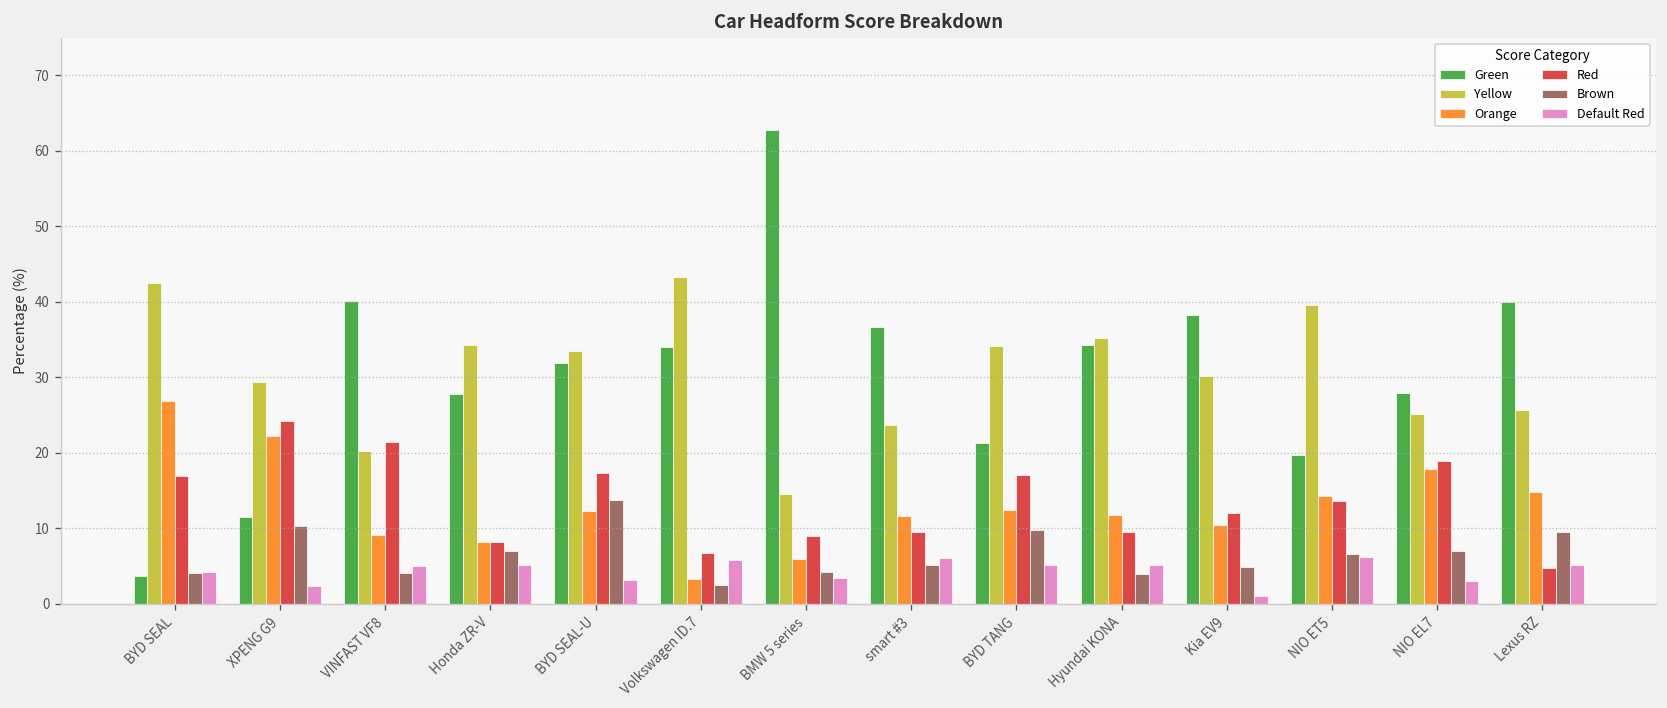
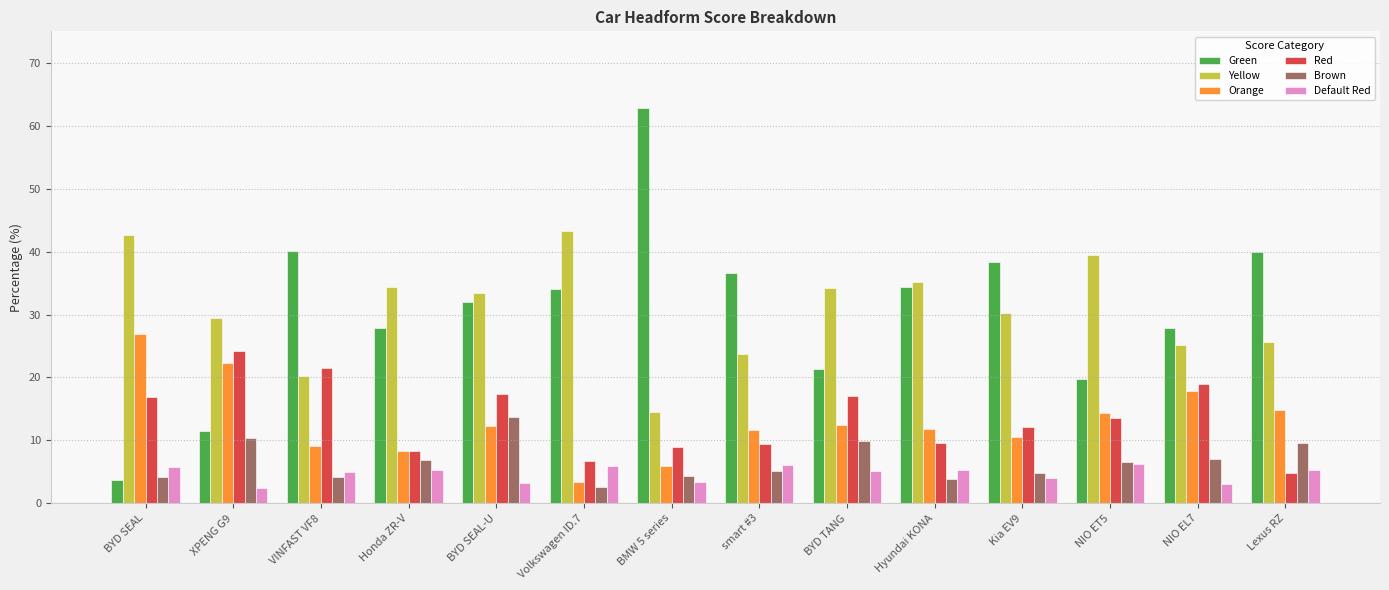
  {
    "Green": {
      "BYD SEAL": 4,
      "XPENG G9": 12,
      "VINFAST VF8": 40,
      "Honda ZR-V": 28,
      "BYD SEAL-U": 32,
      "Volkswagen ID.7": 34,
      "BMW 5 series": 63,
      "smart #3": 37,
      "BYD TANG": 21,
      "Hyundai KONA": 34,
      "Kia EV9": 38,
      "NIO ET5": 20,
      "NIO EL7": 28,
      "Lexus RZ": 40
    },
    "Yellow": {
      "BYD SEAL": 43,
      "XPENG G9": 29,
      "VINFAST VF8": 20,
      "Honda ZR-V": 34,
      "BYD SEAL-U": 33,
      "Volkswagen ID.7": 43,
      "BMW 5 series": 15,
      "smart #3": 24,
      "BYD TANG": 34,
      "Hyundai KONA": 35,
      "Kia EV9": 30,
      "NIO ET5": 40,
      "NIO EL7": 25,
      "Lexus RZ": 26
    },
    "Orange": {
      "BYD SEAL": 27,
      "XPENG G9": 22,
      "VINFAST VF8": 9,
      "Honda ZR-V": 8,
      "BYD SEAL-U": 12,
      "Volkswagen ID.7": 3,
      "BMW 5 series": 6,
      "smart #3": 12,
      "BYD TANG": 12,
      "Hyundai KONA": 12,
      "Kia EV9": 10,
      "NIO ET5": 14,
      "NIO EL7": 18,
      "Lexus RZ": 15
    },
    "Red": {
      "BYD SEAL": 17,
      "XPENG G9": 24,
      "VINFAST VF8": 21,
      "Honda ZR-V": 8,
      "BYD SEAL-U": 17,
      "Volkswagen ID.7": 7,
      "BMW 5 series": 9,
      "smart #3": 9,
      "BYD TANG": 17,
      "Hyundai KONA": 10,
      "Kia EV9": 12,
      "NIO ET5": 14,
      "NIO EL7": 19,
      "Lexus RZ": 5
    },
    "Brown": {
      "BYD SEAL": 4,
      "XPENG G9": 10,
      "VINFAST VF8": 4,
      "Honda ZR-V": 7,
      "BYD SEAL-U": 14,
      "Volkswagen ID.7": 3,
      "BMW 5 series": 4,
      "smart #3": 5,
      "BYD TANG": 10,
      "Hyundai KONA": 4,
      "Kia EV9": 5,
      "NIO ET5": 7,
      "NIO EL7": 7,
      "Lexus RZ": 10
    },
    "Default Red": {
-     "BYD SEAL": 4,
+     "BYD SEAL": 6,
      "XPENG G9": 2,
      "VINFAST VF8": 5,
      "Honda ZR-V": 5,
      "BYD SEAL-U": 3,
      "Volkswagen ID.7": 6,
      "BMW 5 series": 3,
      "smart #3": 6,
      "BYD TANG": 5,
      "Hyundai KONA": 5,
-     "Kia EV9": 1,
+     "Kia EV9": 4,
      "NIO ET5": 6,
      "NIO EL7": 3,
      "Lexus RZ": 5
    }
  }
